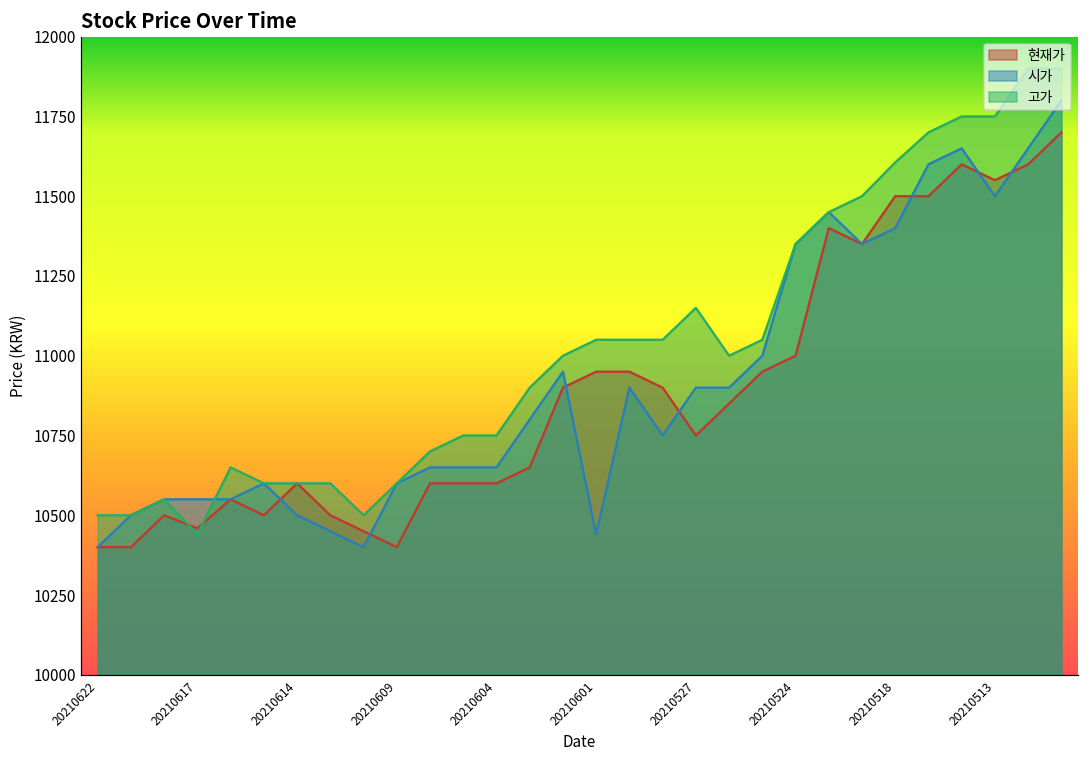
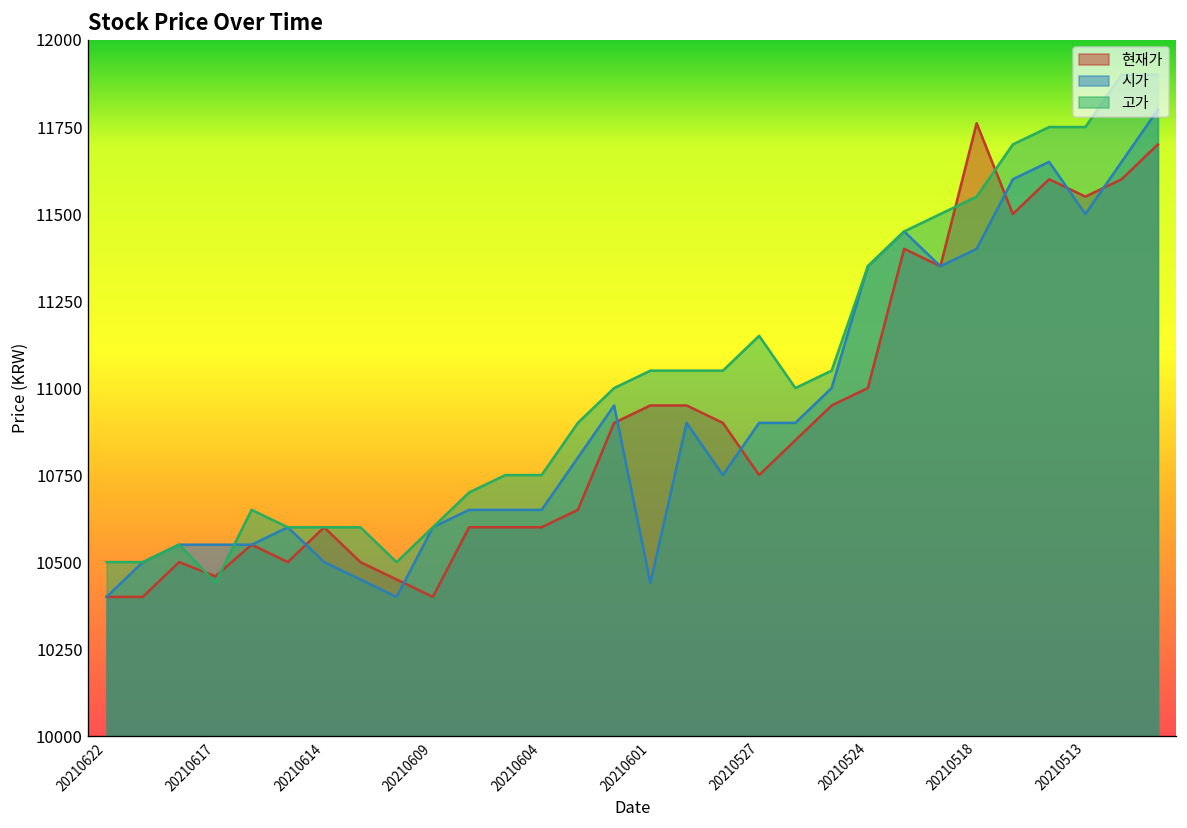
  {
    "현재가": {
      "20210617": 10460,
      "20210609": 10400,
      "20210604": 10600,
      "20210601": 10950,
      "20210527": 10750,
      "20210524": 11000,
-     "20210518": 11500,
+     "20210518": 11760,
      "20210513": 11550
    },
    "시가": {
      "20210617": 10550,
      "20210614": 10500,
      "20210604": 10650,
      "20210601": 10440,
      "20210527": 10900,
      "20210518": 11400,
      "20210513": 11500
    },
    "고가": {
      "20210622": 10500,
      "20210617": 10440,
      "20210604": 10750,
      "20210601": 11050,
      "20210527": 11150,
-     "20210518": 11610,
+     "20210518": 11550,
      "20210513": 11750
    }
  }
